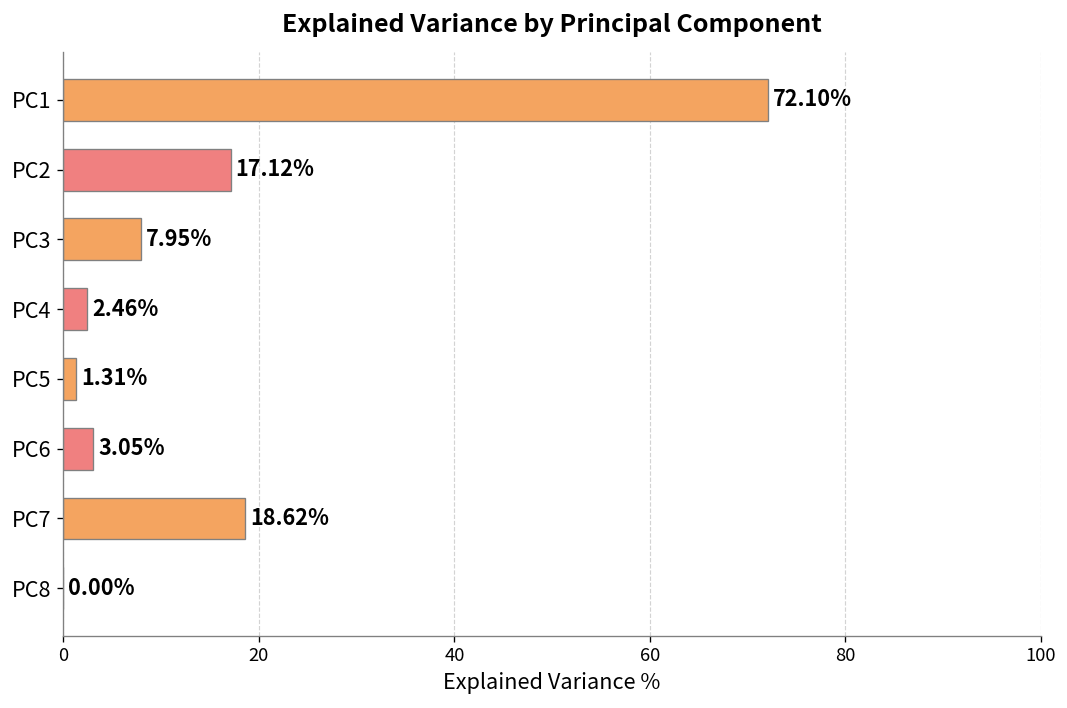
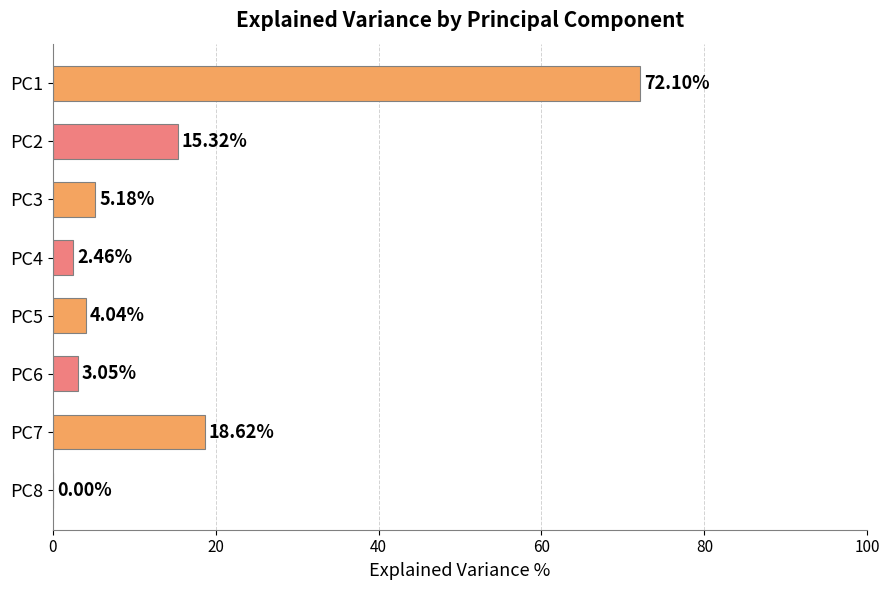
  {
    "PC1": "72.10%",
-   "PC2": "17.12%",
-   "PC3": "7.95%",
+   "PC2": "15.32%",
+   "PC3": "5.18%",
    "PC4": "2.46%",
-   "PC5": "1.31%",
+   "PC5": "4.04%",
    "PC6": "3.05%",
    "PC7": "18.62%",
    "PC8": "0.00%"
  }
